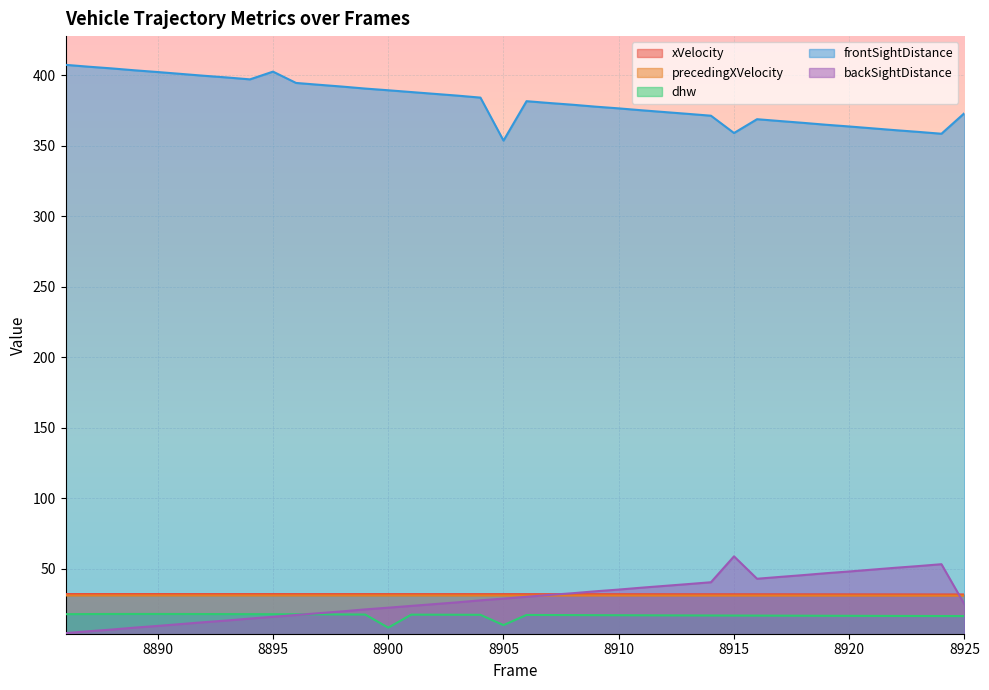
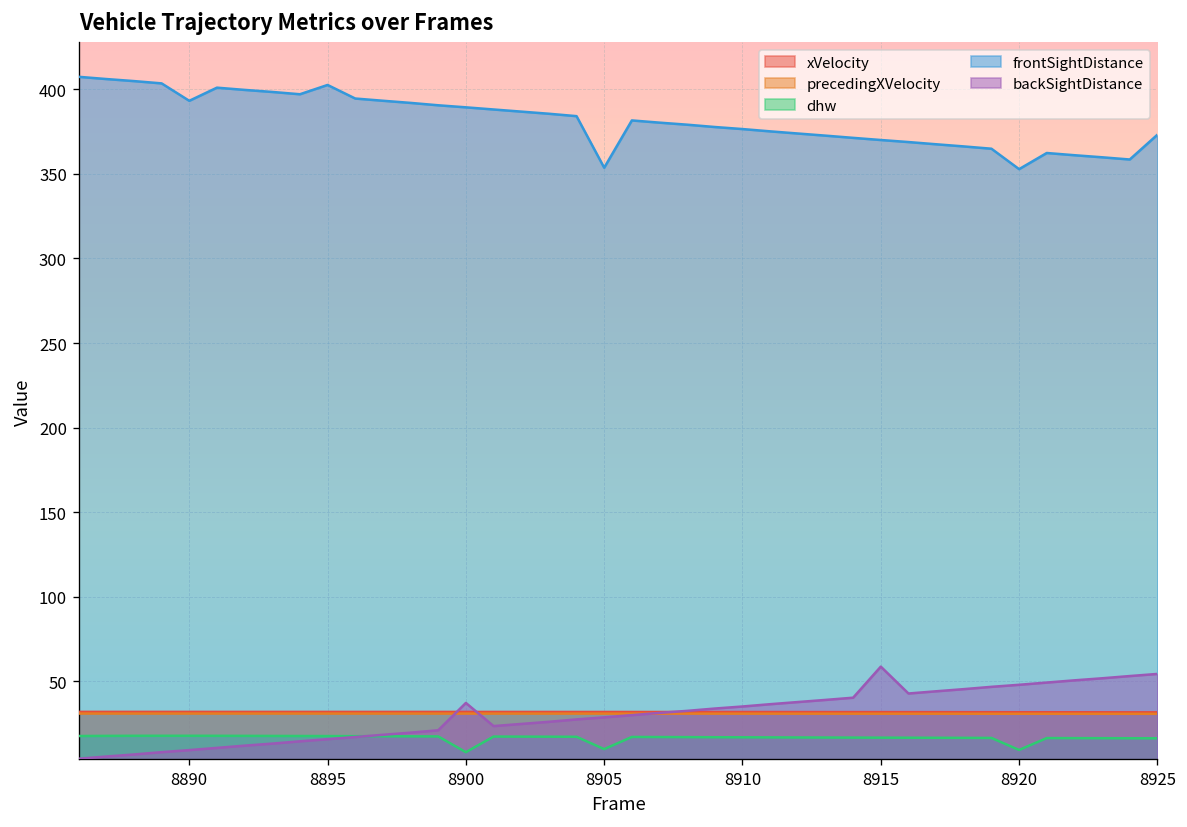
  {
    "dhw": {
      "8890": 18,
      "8895": 18,
      "8900": 8,
      "8905": 10,
      "8910": 17,
      "8915": 17,
-     "8920": 17,
+     "8920": 10,
      "8925": 16
    },
    "frontSightDistance": {
-     "8890": 402,
+     "8890": 393,
      "8895": 403,
      "8900": 389,
      "8905": 354,
      "8910": 376,
-     "8915": 359,
-     "8920": 364,
+     "8915": 370,
+     "8920": 353,
      "8925": 373
    },
    "backSightDistance": {
      "8890": 9,
      "8895": 16,
-     "8900": 22,
+     "8900": 37,
      "8905": 29,
      "8910": 35,
      "8915": 59,
      "8920": 48,
-     "8925": 25
+     "8925": 54
    }
  }
